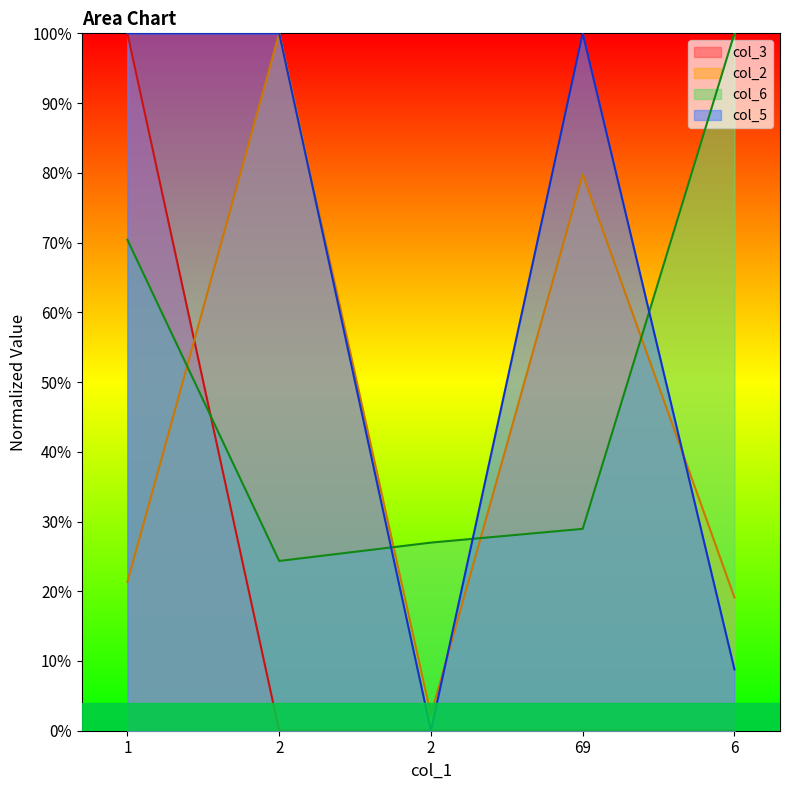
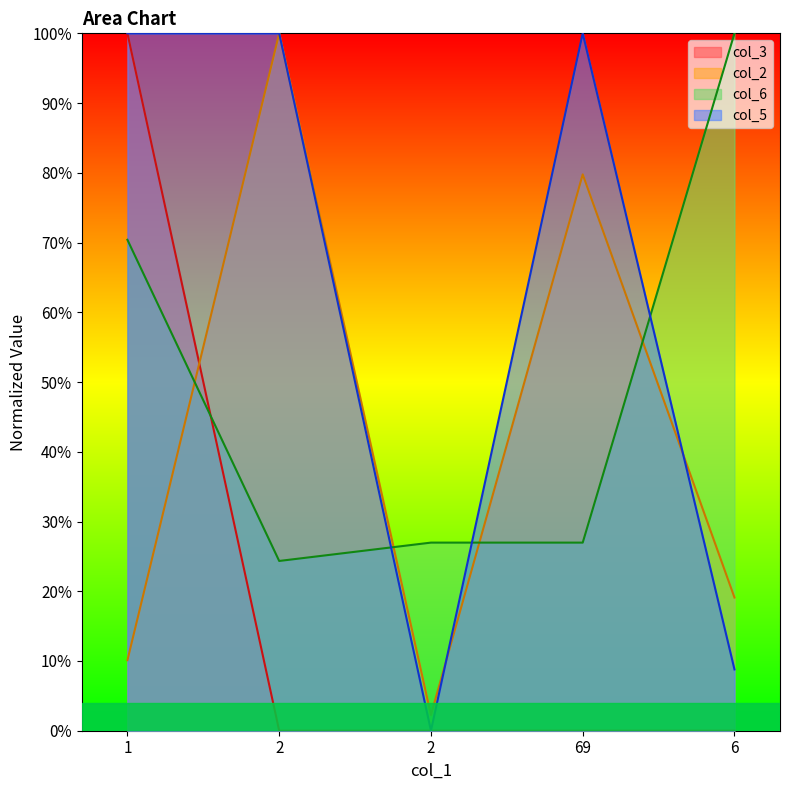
  {
    "col_2": {
-     "1": "21%",
+     "1": "10%",
      "69": "80%",
      "6": "19%"
    },
    "col_6": {
      "1": "70%",
-     "69": "29%",
+     "69": "27%",
      "6": "100%"
    },
    "col_5": {
      "69": "100%",
      "6": "9%"
    }
  }
